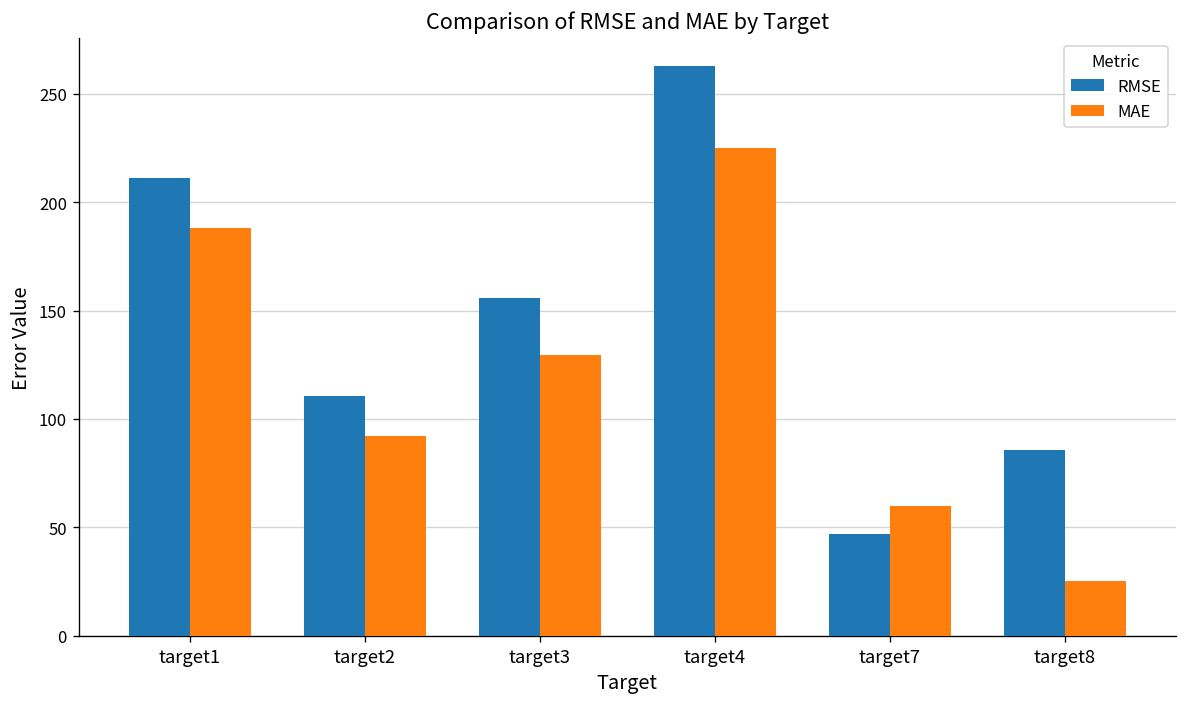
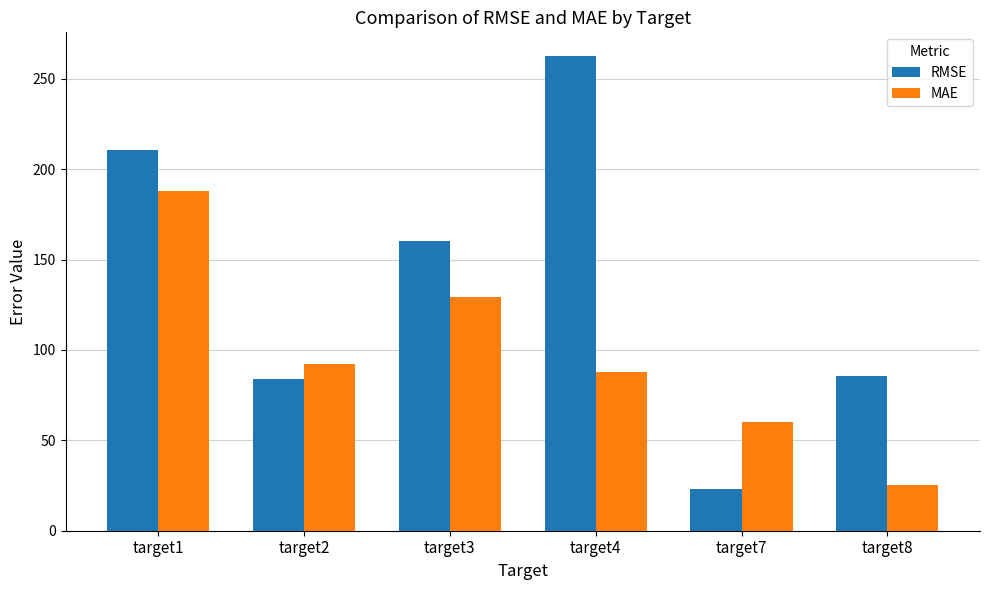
  {
    "RMSE": {
      "target1": 211,
-     "target2": 110,
-     "target3": 156,
+     "target2": 84,
+     "target3": 160,
      "target4": 263,
-     "target7": 47,
+     "target7": 23,
      "target8": 86
    },
    "MAE": {
      "target1": 188,
      "target2": 92,
      "target3": 129,
-     "target4": 225,
+     "target4": 88,
      "target7": 60,
      "target8": 25
    }
  }
